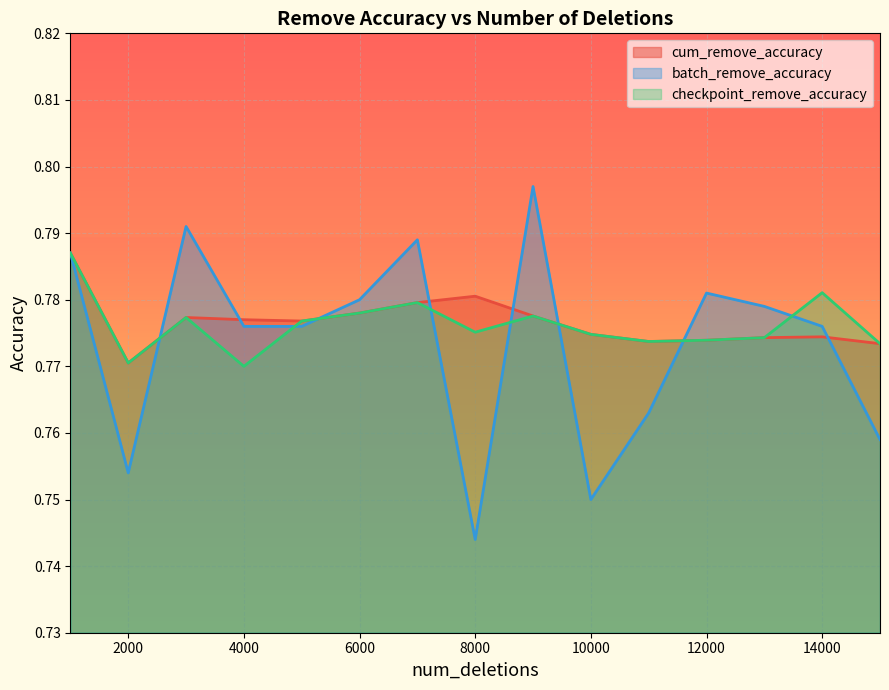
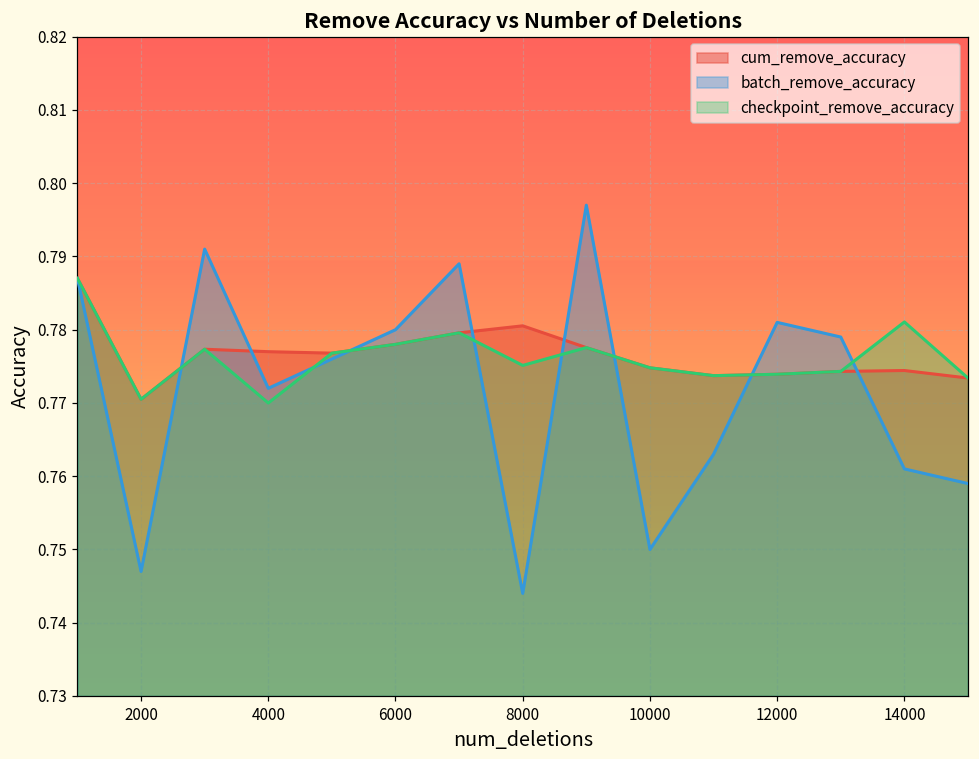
  {
    "cum_remove_accuracy": {
      "4000": 0.777,
      "8000": 0.781,
      "14000": 0.774
    },
    "batch_remove_accuracy": {
-     "2000": 0.754,
-     "4000": 0.776,
+     "2000": 0.747,
+     "4000": 0.772,
      "6000": 0.780,
      "8000": 0.744,
      "10000": 0.750,
      "12000": 0.781,
-     "14000": 0.776
+     "14000": 0.761
    },
    "checkpoint_remove_accuracy": {
      "4000": 0.770,
      "8000": 0.775,
      "14000": 0.781
    }
  }
